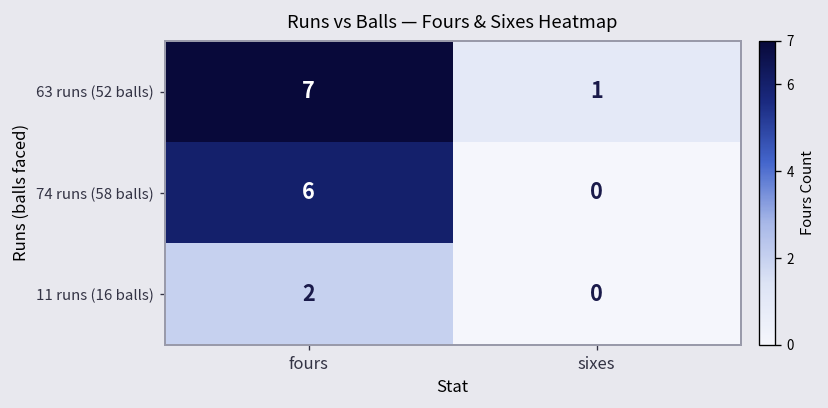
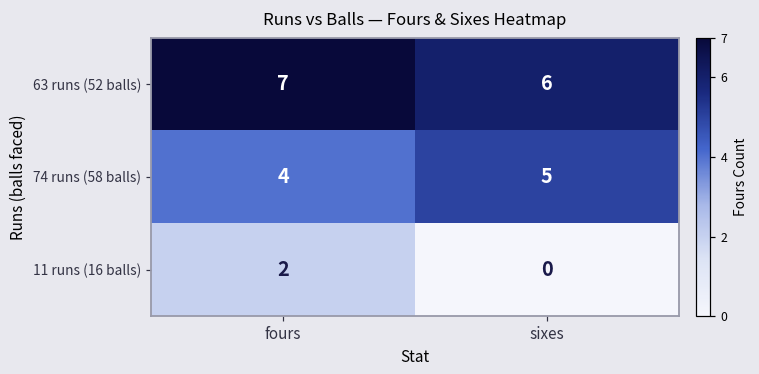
  {
    "63 runs (52 balls)": {
      "fours": 7,
-     "sixes": 1
+     "sixes": 6
    },
    "74 runs (58 balls)": {
-     "fours": 6,
-     "sixes": 0
+     "fours": 4,
+     "sixes": 5
    },
    "11 runs (16 balls)": {
      "fours": 2,
      "sixes": 0
    }
  }
